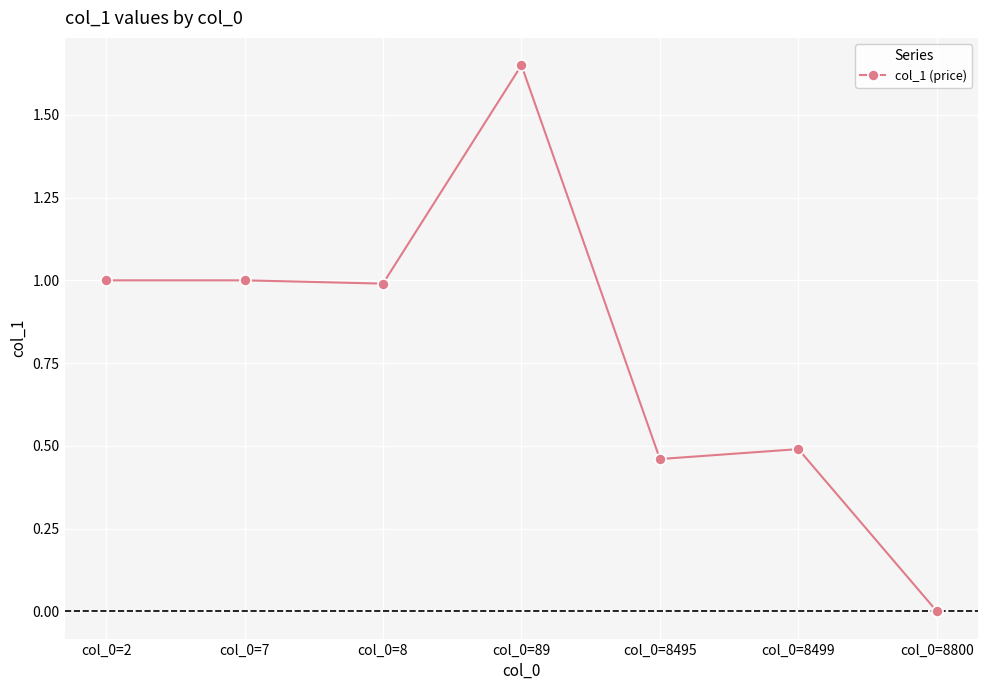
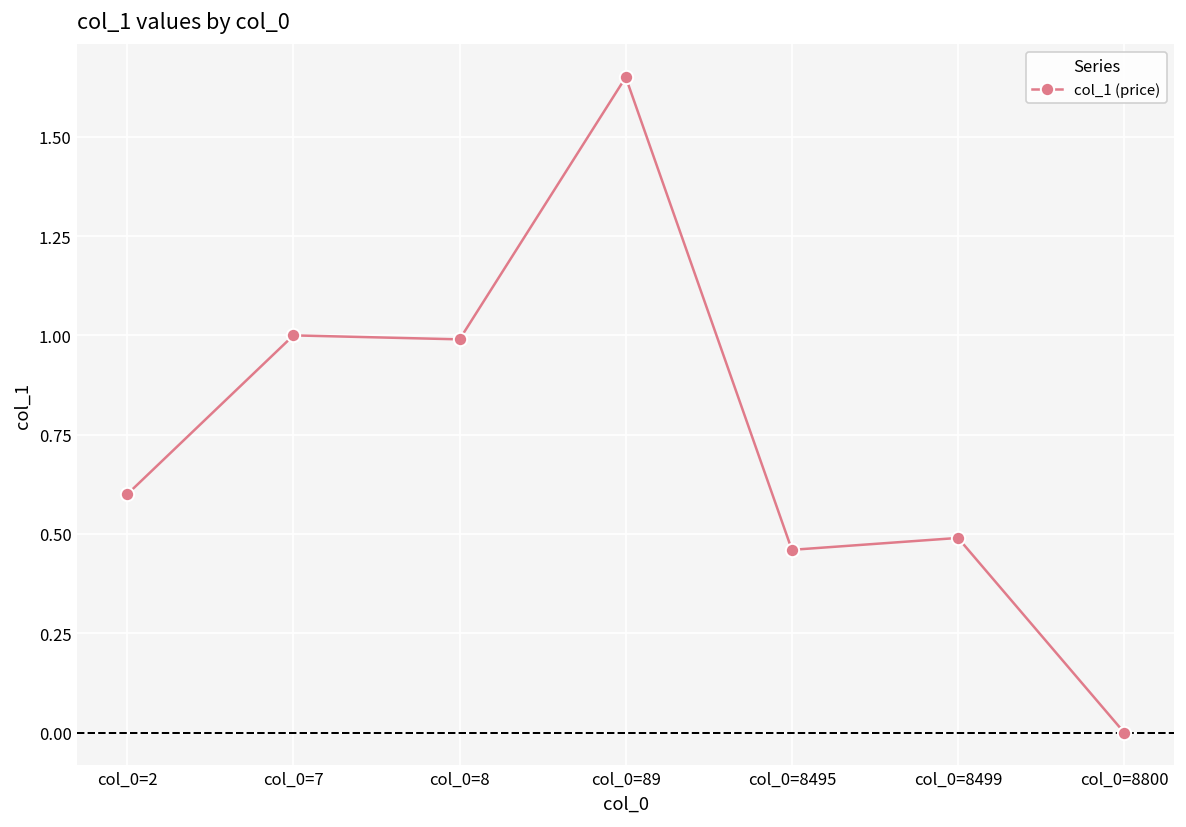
  {
-   "col_0=2": 1.0,
+   "col_0=2": 0.6,
    "col_0=7": 1.0,
    "col_0=8": 0.99,
    "col_0=89": 1.65,
    "col_0=8495": 0.46,
    "col_0=8499": 0.49,
    "col_0=8800": 0.0
  }
